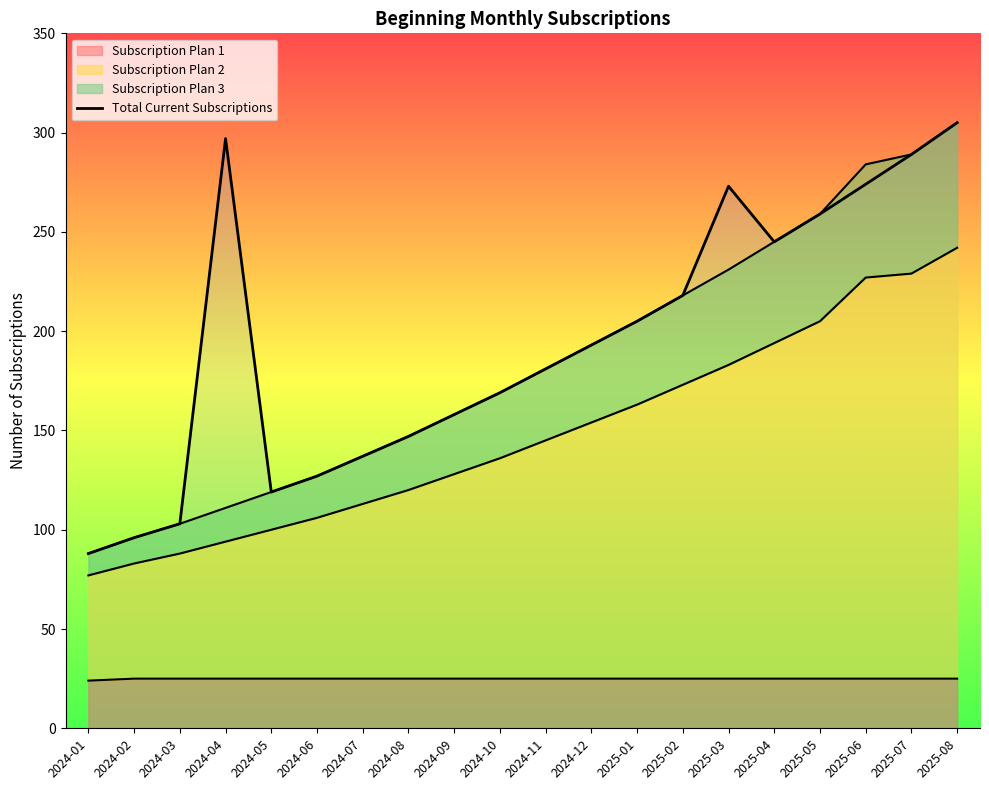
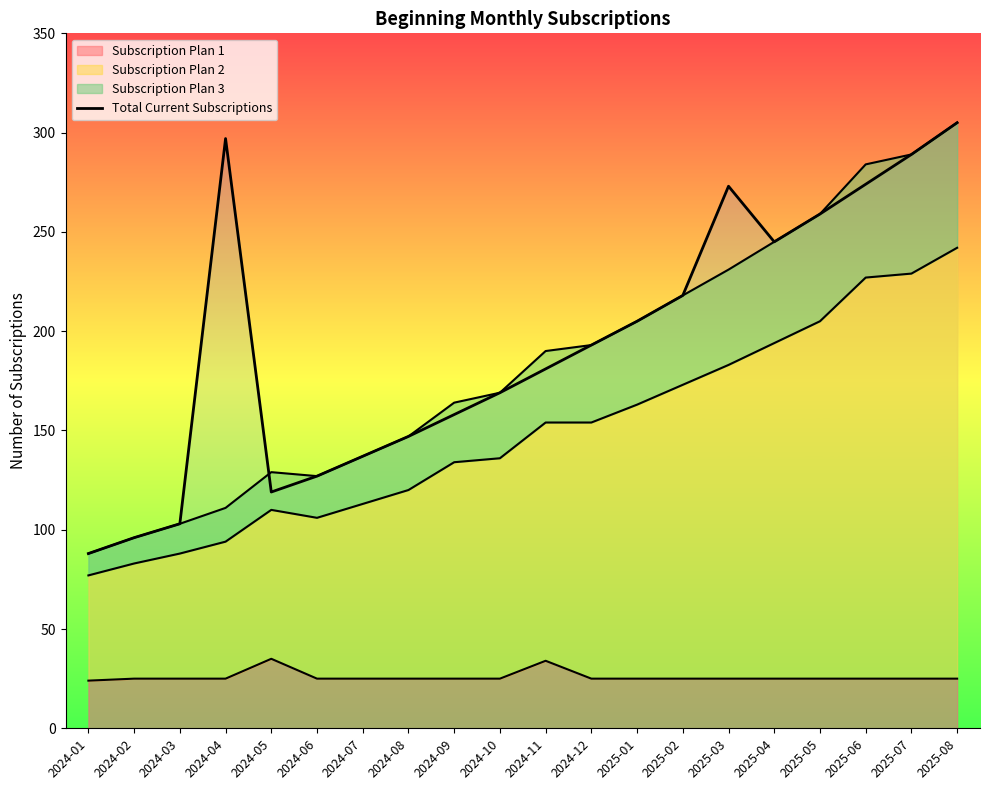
  {
    "Subscription Plan 1": {
      "2024-01": 24,
      "2024-02": 25,
      "2024-03": 25,
      "2024-04": 25,
-     "2024-05": 25,
+     "2024-05": 35,
      "2024-06": 25,
      "2024-07": 25,
      "2024-08": 25,
      "2024-09": 25,
      "2024-10": 25,
-     "2024-11": 25,
+     "2024-11": 34,
      "2024-12": 25,
      "2025-01": 25,
      "2025-02": 25,
      "2025-03": 25,
      "2025-04": 25,
      "2025-05": 25,
      "2025-06": 25,
      "2025-07": 25,
      "2025-08": 25
    },
    "Subscription Plan 2": {
      "2024-01": 53,
      "2024-02": 58,
      "2024-03": 63,
      "2024-04": 69,
      "2024-05": 75,
      "2024-06": 81,
      "2024-07": 88,
      "2024-08": 95,
-     "2024-09": 103,
+     "2024-09": 109,
      "2024-10": 111,
      "2024-11": 120,
      "2024-12": 129,
      "2025-01": 138,
      "2025-02": 148,
      "2025-03": 158,
      "2025-04": 169,
      "2025-05": 180,
      "2025-06": 202,
      "2025-07": 204,
      "2025-08": 217
    },
    "Subscription Plan 3": {
      "2024-04": 17,
      "2025-03": 48,
      "2025-06": 57
    },
    "Total Current Subscriptions": {
      "2024-04": 297,
      "2025-03": 273,
      "2025-06": 274
    }
  }
